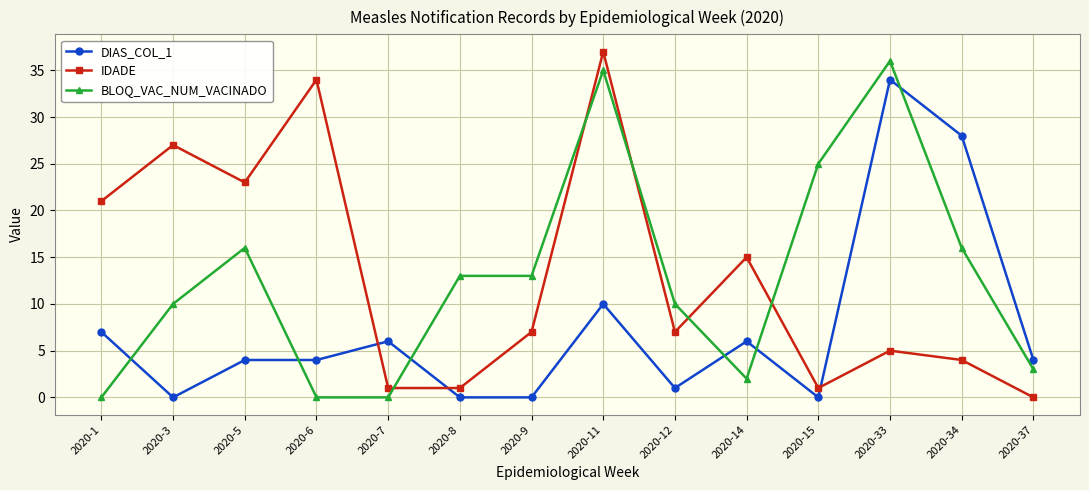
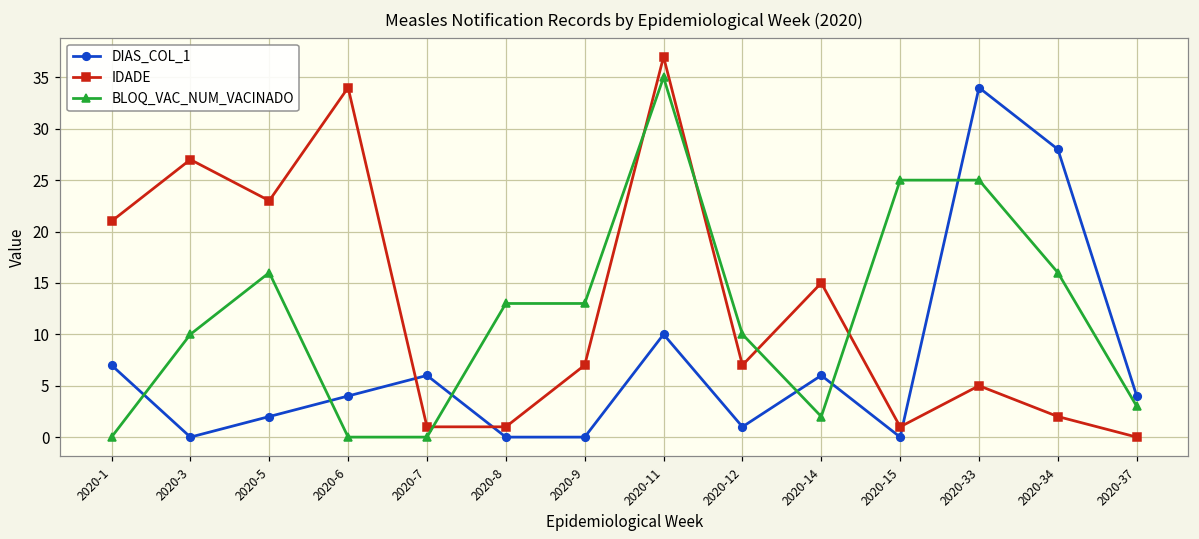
  {
    "DIAS_COL_1": {
      "2020-1": 7,
      "2020-3": 0,
-     "2020-5": 4,
+     "2020-5": 2,
      "2020-6": 4,
      "2020-7": 6,
      "2020-8": 0,
      "2020-9": 0,
      "2020-11": 10,
      "2020-12": 1,
      "2020-14": 6,
      "2020-15": 0,
      "2020-33": 34,
      "2020-34": 28,
      "2020-37": 4
    },
    "IDADE": {
      "2020-1": 21,
      "2020-3": 27,
      "2020-5": 23,
      "2020-6": 34,
      "2020-7": 1,
      "2020-8": 1,
      "2020-9": 7,
      "2020-11": 37,
      "2020-12": 7,
      "2020-14": 15,
      "2020-15": 1,
      "2020-33": 5,
-     "2020-34": 4,
+     "2020-34": 2,
      "2020-37": 0
    },
    "BLOQ_VAC_NUM_VACINADO": {
      "2020-1": 0,
      "2020-3": 10,
      "2020-5": 16,
      "2020-6": 0,
      "2020-7": 0,
      "2020-8": 13,
      "2020-9": 13,
      "2020-11": 35,
      "2020-12": 10,
      "2020-14": 2,
      "2020-15": 25,
-     "2020-33": 36,
+     "2020-33": 25,
      "2020-34": 16,
      "2020-37": 3
    }
  }
